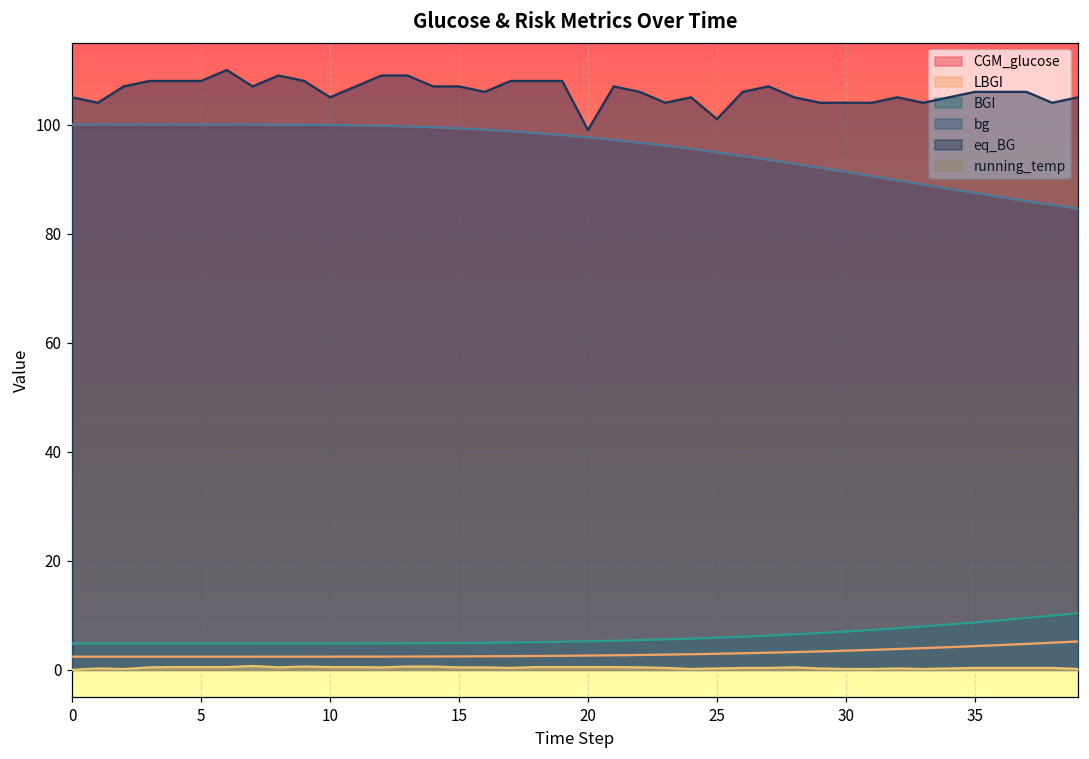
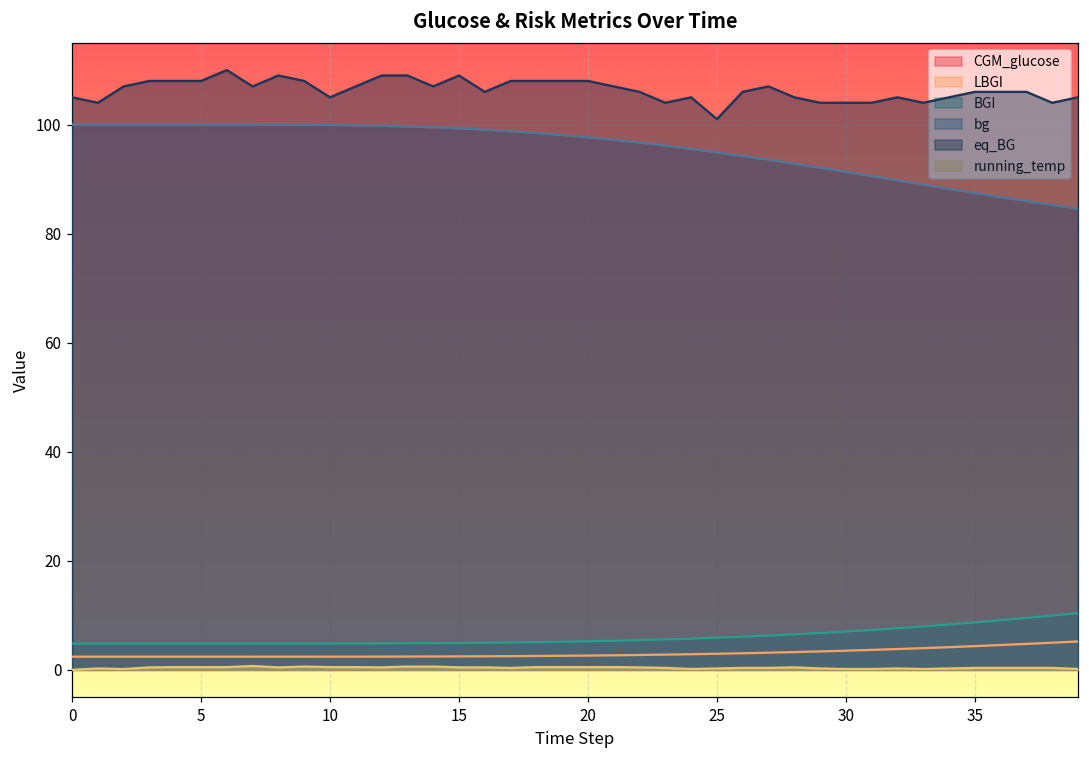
  {
    "eq_BG": {
      "0": 105,
      "5": 108,
      "10": 105,
-     "15": 107,
-     "20": 99,
+     "15": 109,
+     "20": 108,
      "25": 101,
      "30": 104
    }
  }
